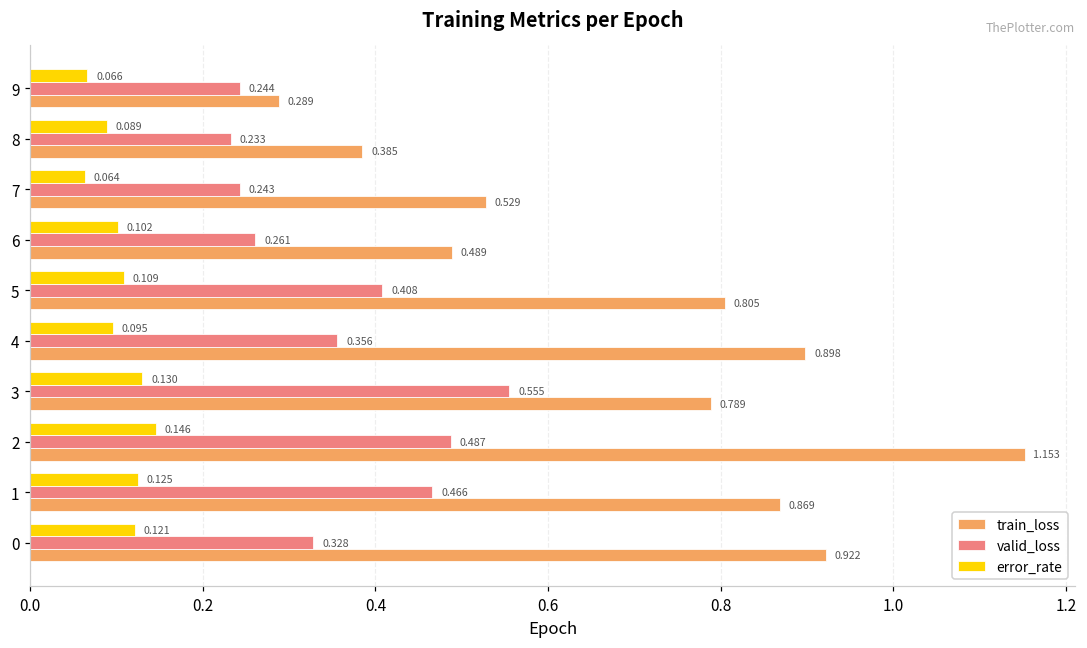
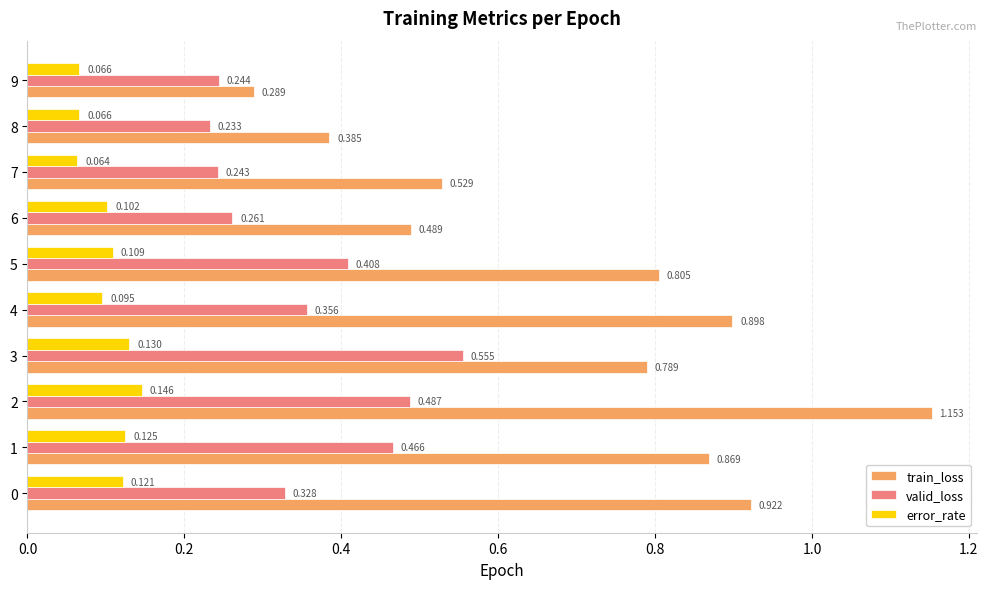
  {
    "error_rate": {
      "9": 0.066,
-     "8": 0.089,
+     "8": 0.066,
      "7": 0.064,
      "6": 0.102,
      "5": 0.109,
      "4": 0.095,
      "3": 0.130,
      "2": 0.146,
      "1": 0.125,
      "0": 0.121
    }
  }
